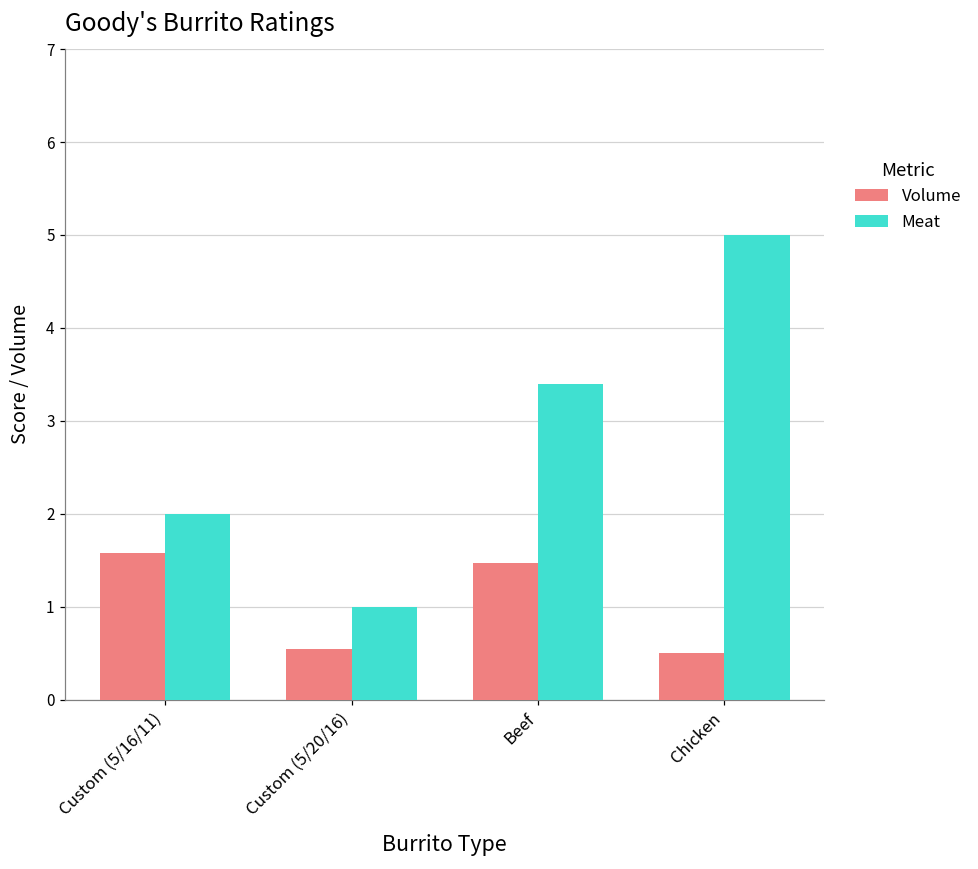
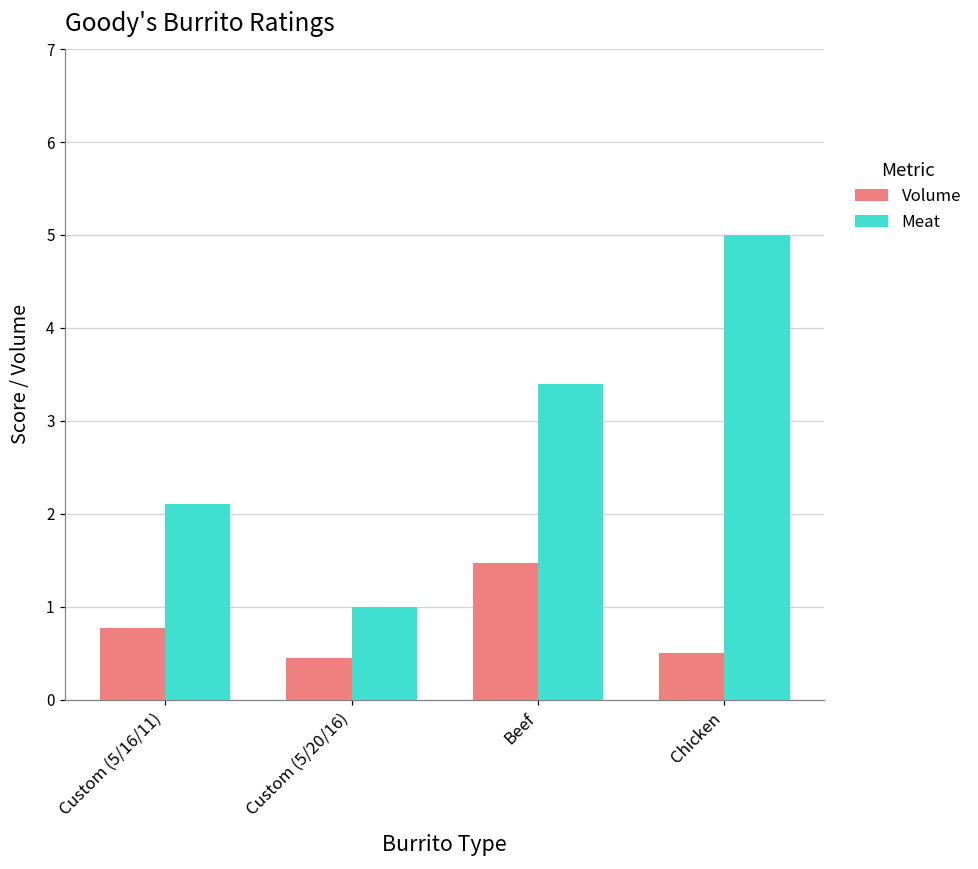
  {
    "Volume": {
-     "Custom (5/16/11)": 1.6,
-     "Custom (5/20/16)": 0.6,
+     "Custom (5/16/11)": 0.8,
+     "Custom (5/20/16)": 0.5,
      "Beef": 1.5,
      "Chicken": 0.5
    },
    "Meat": {
-     "Custom (5/16/11)": 2.0,
+     "Custom (5/16/11)": 2.1,
      "Custom (5/20/16)": 1.0,
      "Beef": 3.4,
      "Chicken": 5.0
    }
  }
